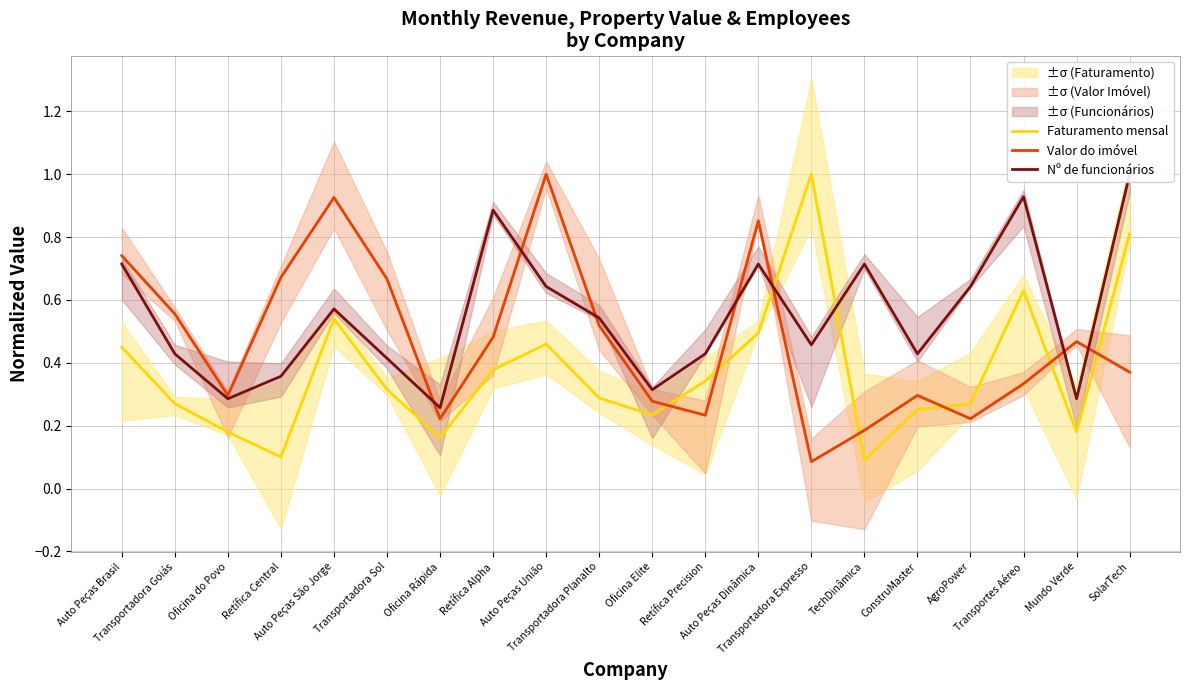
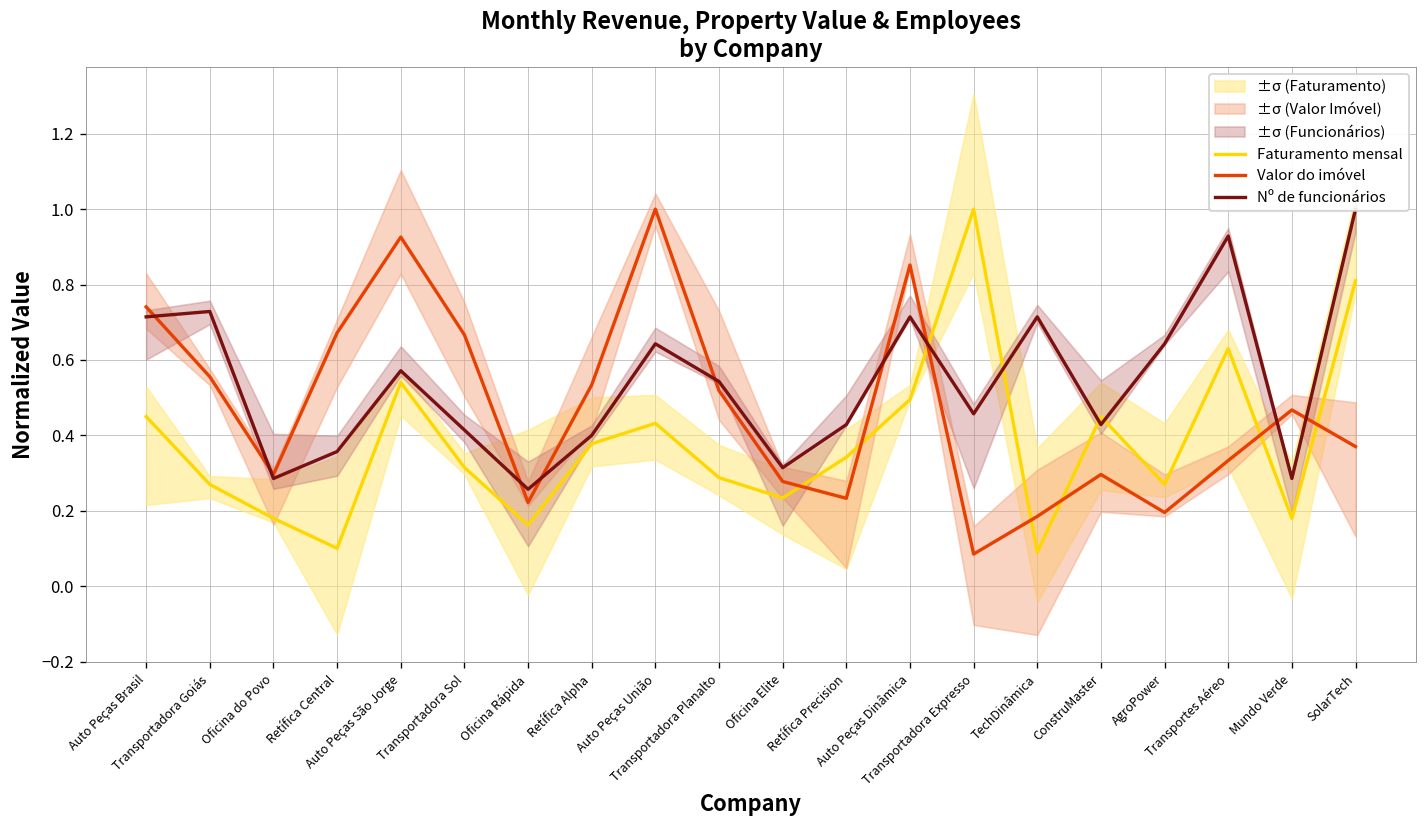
  {
    "Faturamento mensal": {
      "Auto Peças Brasil": 0.45,
      "Transportadora Goiás": 0.27,
      "Oficina do Povo": 0.18,
      "Retífica Central": 0.10,
      "Auto Peças São Jorge": 0.54,
      "Transportadora Sol": 0.32,
      "Oficina Rápida": 0.16,
      "Retífica Alpha": 0.38,
-     "Auto Peças União": 0.46,
+     "Auto Peças União": 0.43,
      "Transportadora Planalto": 0.29,
      "Oficina Elite": 0.23,
      "Retífica Precision": 0.34,
      "Auto Peças Dinâmica": 0.50,
      "Transportadora Expresso": 1.00,
      "TechDinâmica": 0.09,
-     "ConstruMaster": 0.25,
+     "ConstruMaster": 0.45,
      "AgroPower": 0.27,
      "Transportes Aéreo": 0.63,
      "Mundo Verde": 0.18,
      "SolarTech": 0.81
    },
    "Valor do imóvel": {
      "Auto Peças Brasil": 0.74,
      "Transportadora Goiás": 0.56,
      "Oficina do Povo": 0.30,
      "Retífica Central": 0.67,
      "Auto Peças São Jorge": 0.93,
      "Transportadora Sol": 0.67,
      "Oficina Rápida": 0.22,
-     "Retífica Alpha": 0.48,
+     "Retífica Alpha": 0.53,
      "Auto Peças União": 1.00,
      "Transportadora Planalto": 0.52,
      "Oficina Elite": 0.28,
      "Retífica Precision": 0.23,
      "Auto Peças Dinâmica": 0.85,
      "Transportadora Expresso": 0.09,
      "TechDinâmica": 0.19,
      "ConstruMaster": 0.30,
-     "AgroPower": 0.22,
+     "AgroPower": 0.20,
      "Transportes Aéreo": 0.33,
      "Mundo Verde": 0.47,
      "SolarTech": 0.37
    },
    "Nº de funcionários": {
      "Auto Peças Brasil": 0.71,
-     "Transportadora Goiás": 0.43,
+     "Transportadora Goiás": 0.73,
      "Retífica Central": 0.36,
      "Transportadora Sol": 0.41,
      "Oficina Rápida": 0.26,
-     "Retífica Alpha": 0.89,
+     "Retífica Alpha": 0.40,
      "Auto Peças União": 0.64,
      "Transportadora Planalto": 0.54,
      "Retífica Precision": 0.43,
      "Auto Peças Dinâmica": 0.71,
      "Transportadora Expresso": 0.46,
      "TechDinâmica": 0.71,
      "ConstruMaster": 0.43,
      "AgroPower": 0.64,
      "Transportes Aéreo": 0.93
    }
  }
